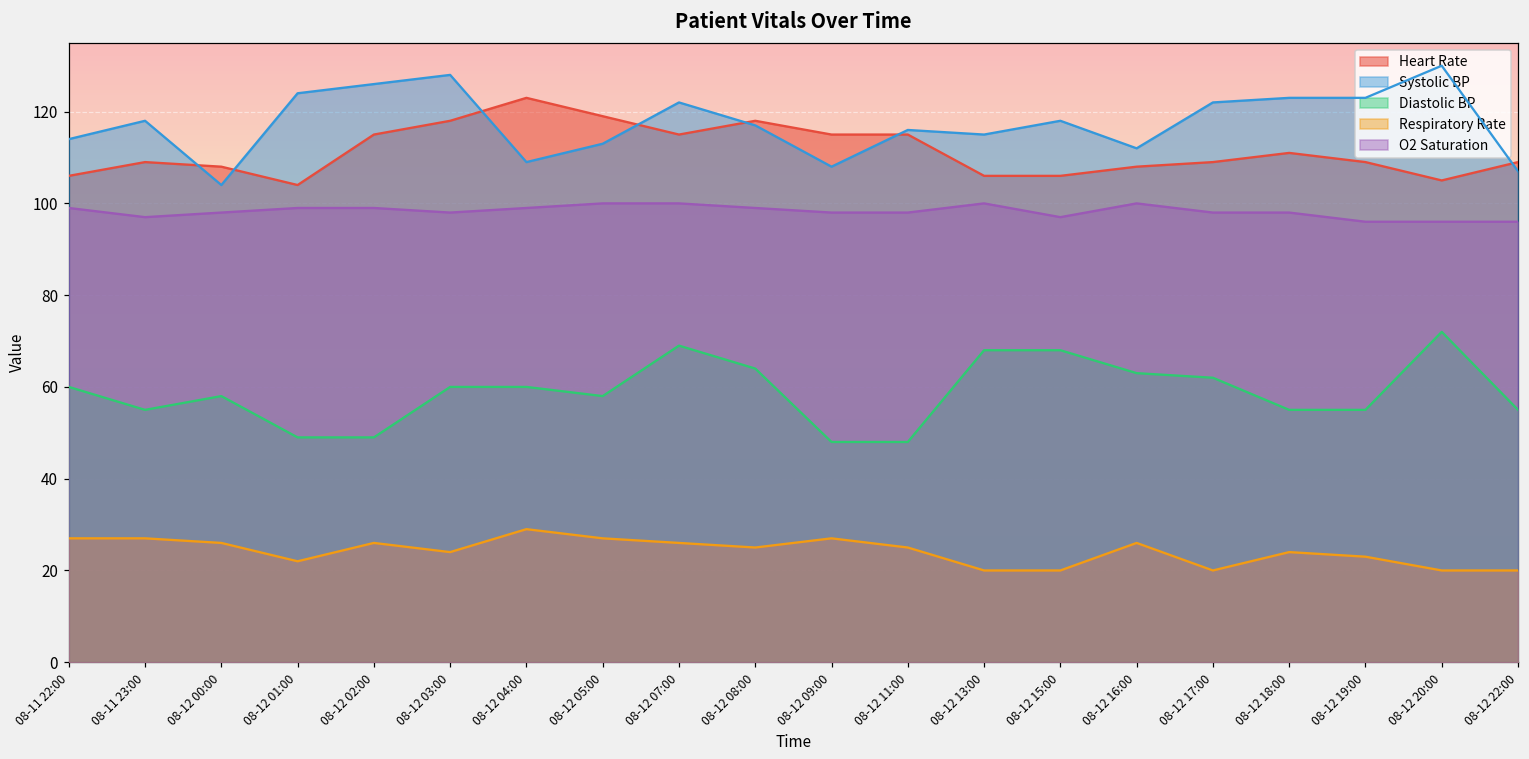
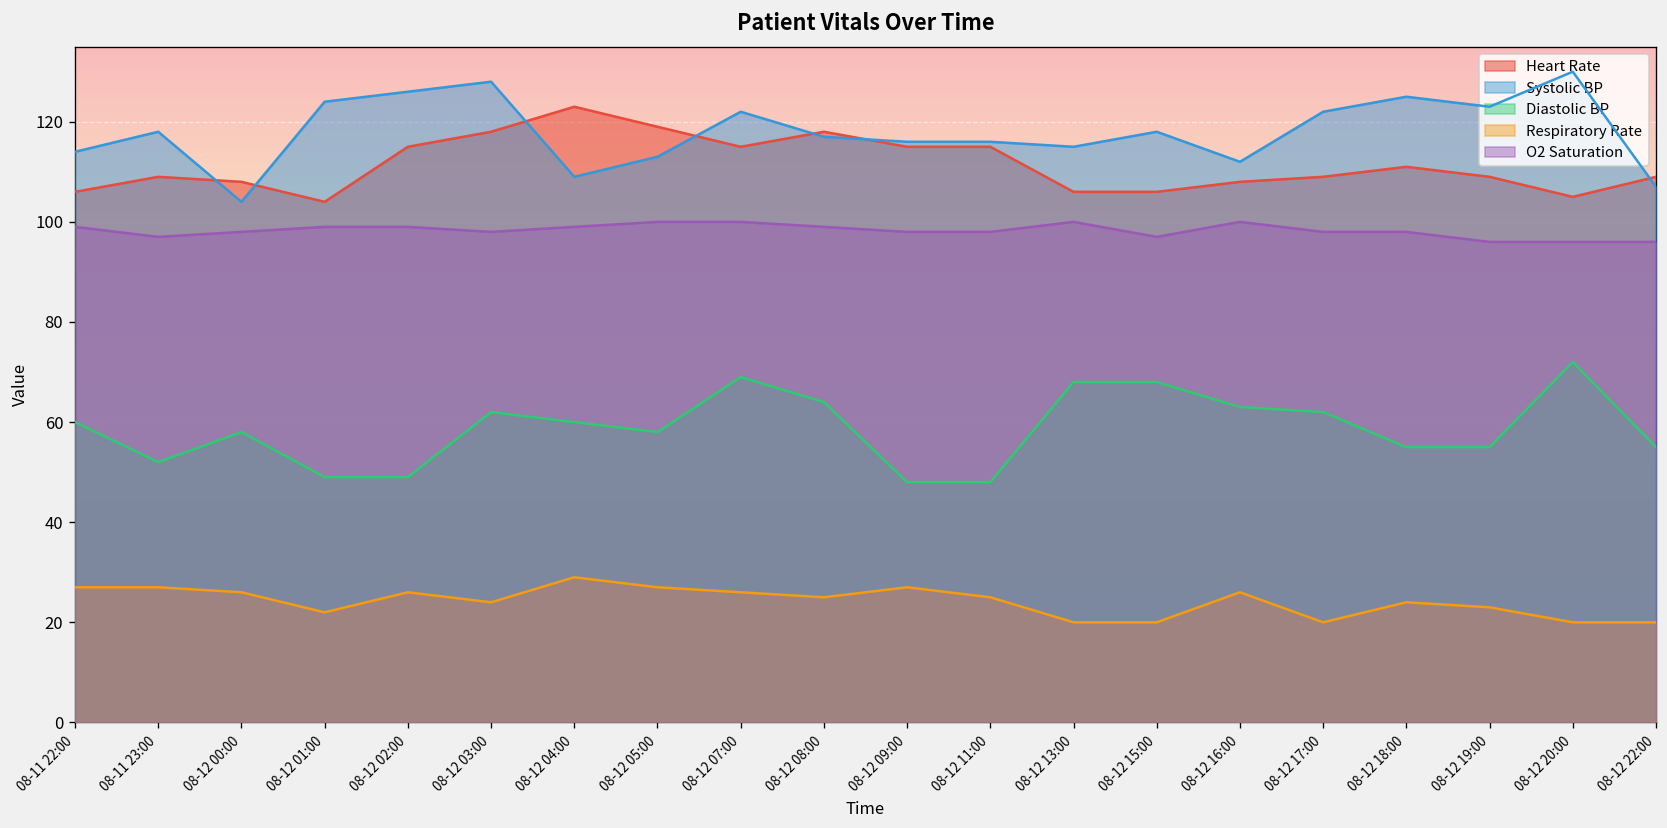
  {
    "Heart Rate": {
      "08-11 22:00": 106,
      "08-11 23:00": 109,
      "08-12 00:00": 108,
      "08-12 01:00": 104,
      "08-12 02:00": 115,
      "08-12 03:00": 118,
      "08-12 04:00": 123,
      "08-12 05:00": 119,
      "08-12 07:00": 115,
      "08-12 08:00": 118,
      "08-12 09:00": 115,
      "08-12 11:00": 115,
      "08-12 13:00": 106,
      "08-12 15:00": 106,
      "08-12 16:00": 108,
      "08-12 17:00": 109,
      "08-12 18:00": 111,
      "08-12 19:00": 109,
      "08-12 20:00": 105,
      "08-12 22:00": 109
    },
    "Systolic BP": {
      "08-11 22:00": 114,
      "08-11 23:00": 118,
      "08-12 00:00": 104,
      "08-12 01:00": 124,
      "08-12 02:00": 126,
      "08-12 03:00": 128,
      "08-12 04:00": 109,
      "08-12 05:00": 113,
      "08-12 07:00": 122,
      "08-12 08:00": 117,
-     "08-12 09:00": 108,
+     "08-12 09:00": 116,
      "08-12 11:00": 116,
      "08-12 13:00": 115,
      "08-12 15:00": 118,
      "08-12 16:00": 112,
      "08-12 17:00": 122,
-     "08-12 18:00": 123,
+     "08-12 18:00": 125,
      "08-12 22:00": 107
    },
    "Diastolic BP": {
      "08-11 22:00": 60,
-     "08-11 23:00": 55,
+     "08-11 23:00": 52,
      "08-12 00:00": 58,
      "08-12 01:00": 49,
      "08-12 02:00": 49,
-     "08-12 03:00": 60,
+     "08-12 03:00": 62,
      "08-12 04:00": 60,
      "08-12 05:00": 58,
      "08-12 07:00": 69,
      "08-12 08:00": 64,
      "08-12 09:00": 48,
      "08-12 11:00": 48,
      "08-12 13:00": 68,
      "08-12 15:00": 68,
      "08-12 16:00": 63,
      "08-12 17:00": 62,
      "08-12 18:00": 55,
      "08-12 19:00": 55,
      "08-12 20:00": 72,
      "08-12 22:00": 55
    },
    "Respiratory Rate": {
      "08-11 22:00": 27,
      "08-11 23:00": 27,
      "08-12 00:00": 26,
      "08-12 01:00": 22,
      "08-12 02:00": 26,
      "08-12 03:00": 24,
      "08-12 04:00": 29,
      "08-12 05:00": 27,
      "08-12 07:00": 26,
      "08-12 08:00": 25,
      "08-12 09:00": 27,
      "08-12 11:00": 25,
      "08-12 13:00": 20,
      "08-12 15:00": 20,
      "08-12 16:00": 26,
      "08-12 17:00": 20,
      "08-12 18:00": 24,
      "08-12 19:00": 23,
      "08-12 20:00": 20,
      "08-12 22:00": 20
    },
    "O2 Saturation": {
      "08-11 22:00": 99,
      "08-11 23:00": 97,
      "08-12 00:00": 98,
      "08-12 01:00": 99,
      "08-12 02:00": 99,
      "08-12 03:00": 98,
      "08-12 04:00": 99,
      "08-12 05:00": 100,
      "08-12 07:00": 100,
      "08-12 08:00": 99,
      "08-12 09:00": 98,
      "08-12 11:00": 98,
      "08-12 13:00": 100,
      "08-12 15:00": 97,
      "08-12 16:00": 100,
      "08-12 17:00": 98,
      "08-12 18:00": 98,
      "08-12 19:00": 96,
      "08-12 20:00": 96,
      "08-12 22:00": 96
    }
  }
